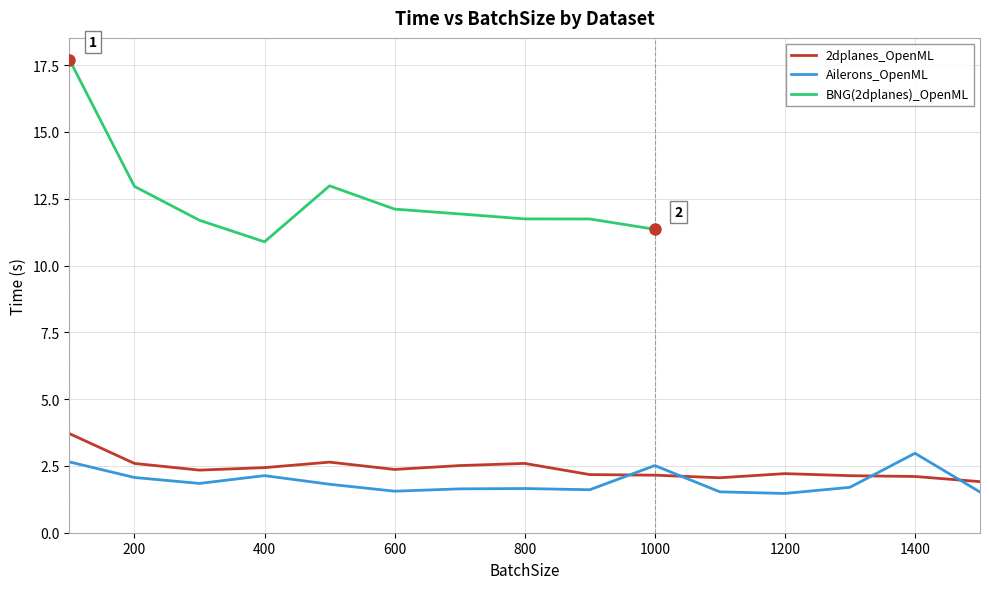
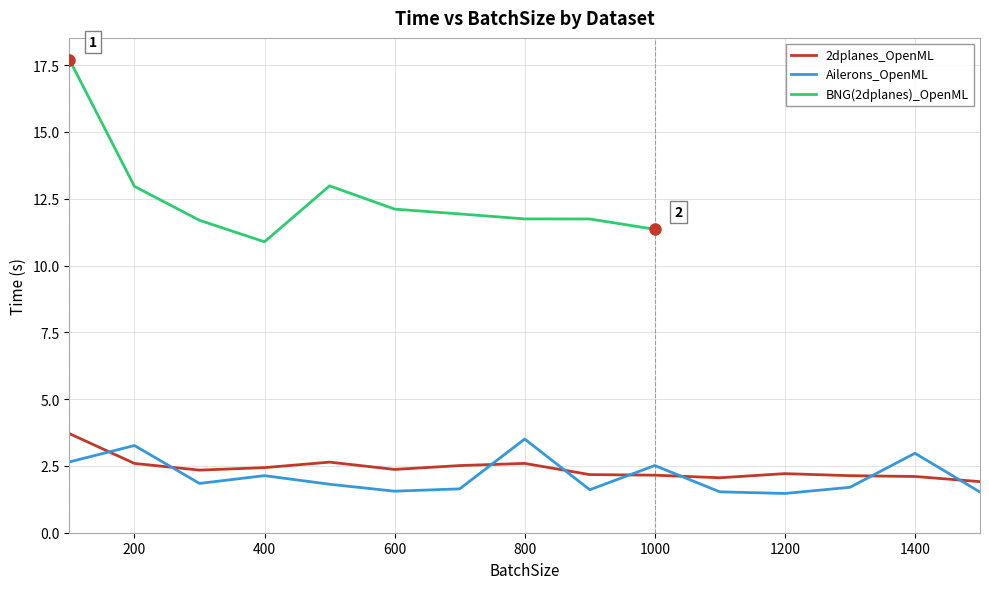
  {
    "Ailerons_OpenML": {
-     "200": 2.1,
+     "200": 3.3,
      "400": 2.1,
      "600": 1.6,
-     "800": 1.7,
+     "800": 3.5,
      "1000": 2.5,
      "1200": 1.5,
      "1400": 3.0
    },
    "BNG(2dplanes)_OpenML": {
      "200": 13.0,
      "400": 10.9,
      "600": 12.1,
      "800": 11.7
    }
  }
